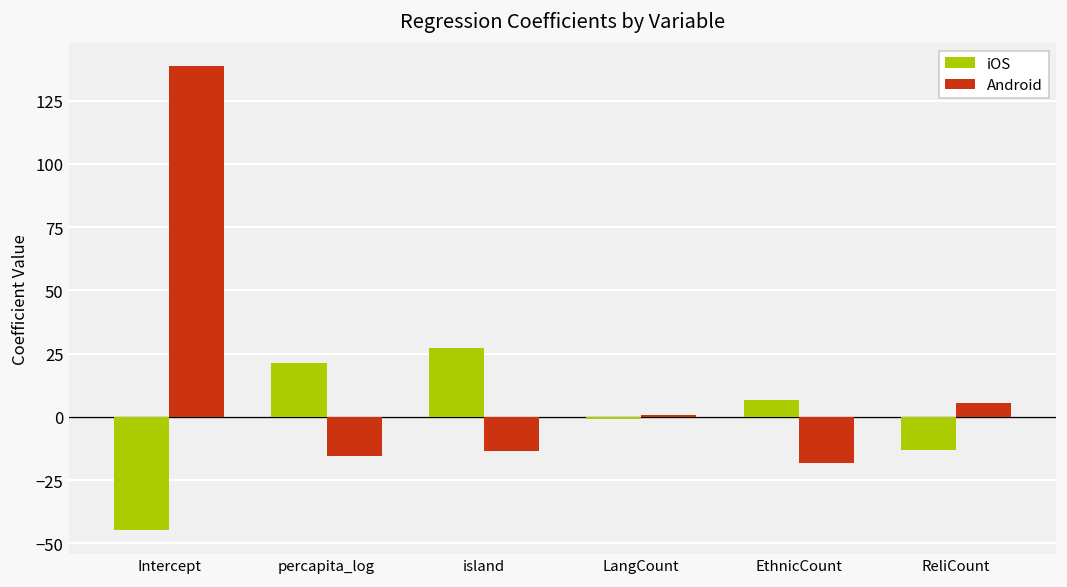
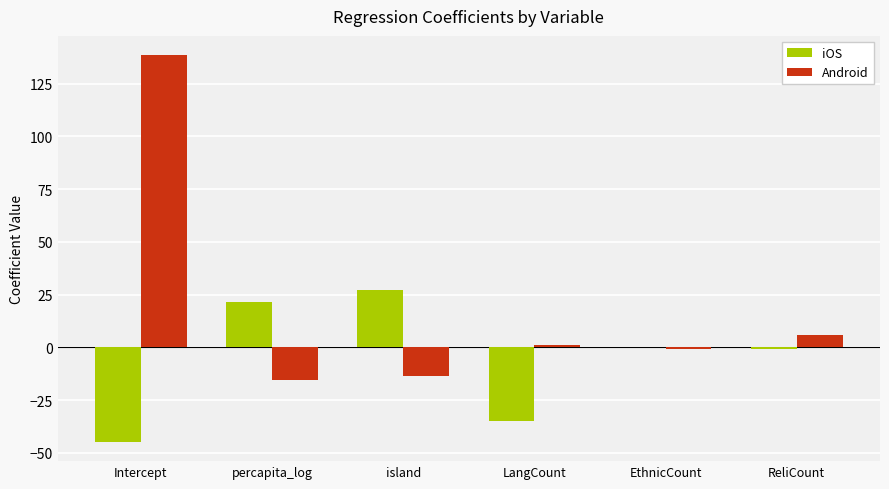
  {
    "iOS": {
      "Intercept": -45,
      "percapita_log": 21,
      "island": 27,
-     "LangCount": -1,
-     "EthnicCount": 7,
-     "ReliCount": -13
+     "LangCount": -35,
+     "EthnicCount": 0,
+     "ReliCount": -1
    },
    "Android": {
      "Intercept": 139,
      "percapita_log": -15,
      "island": -14,
-     "EthnicCount": -18,
+     "EthnicCount": -1,
      "ReliCount": 6
    }
  }
